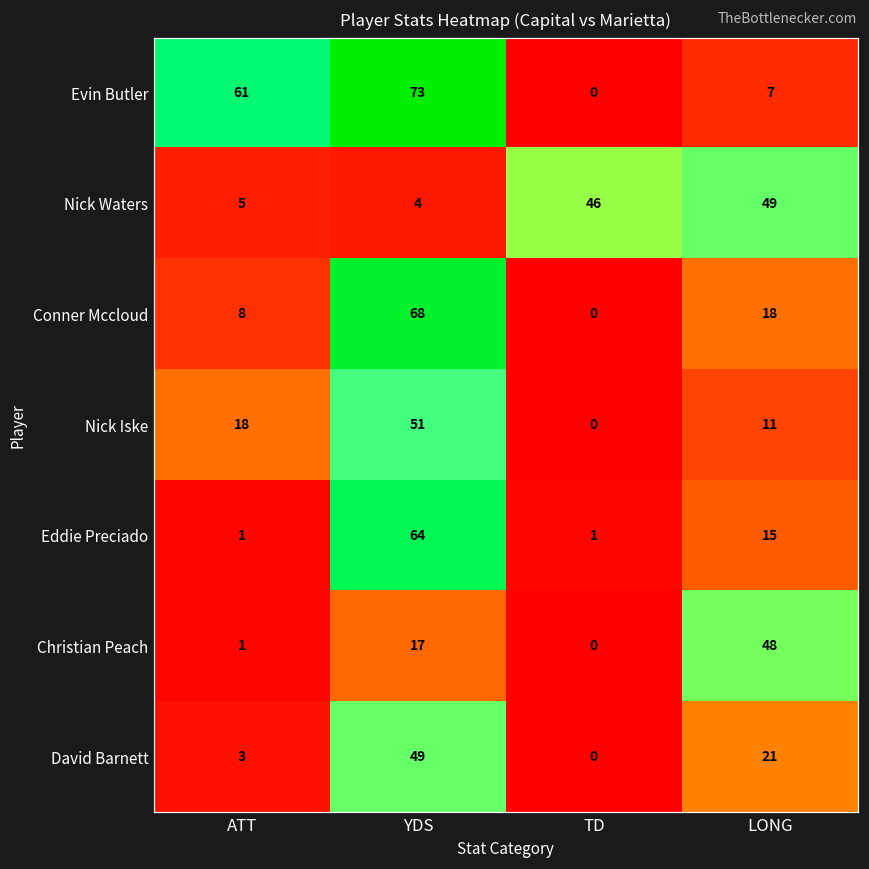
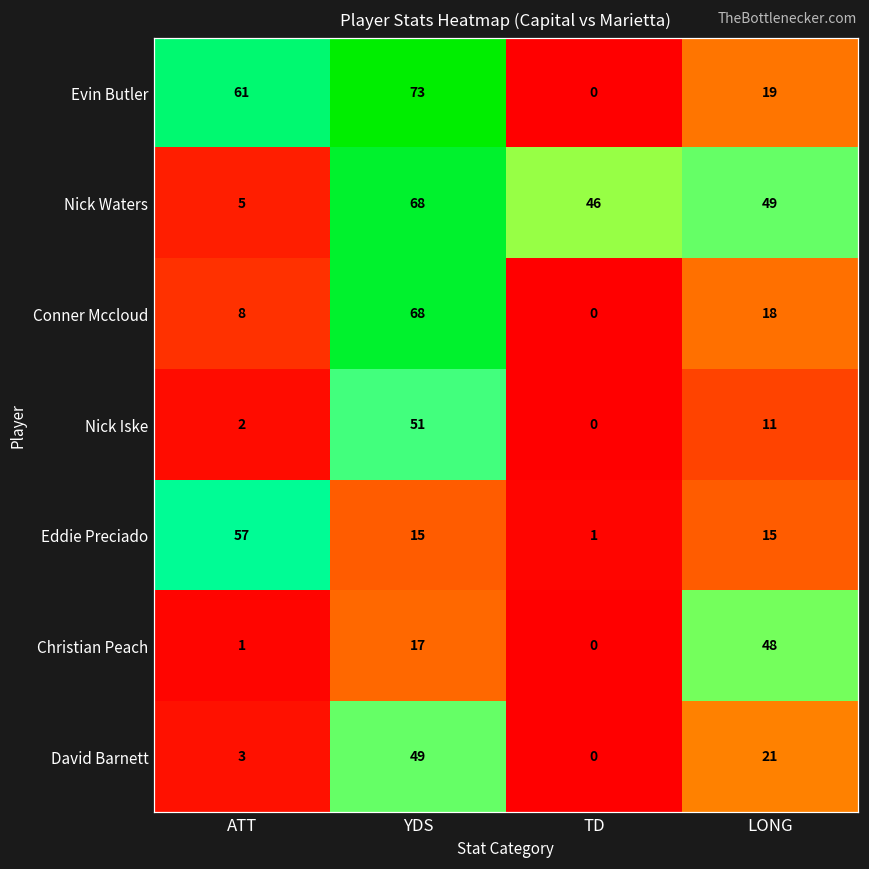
  {
    "Evin Butler": {
      "ATT": 61,
      "YDS": 73,
      "TD": 0,
-     "LONG": 7
+     "LONG": 19
    },
    "Nick Waters": {
      "ATT": 5,
-     "YDS": 4,
+     "YDS": 68,
      "TD": 46,
      "LONG": 49
    },
    "Conner Mccloud": {
      "ATT": 8,
      "YDS": 68,
      "TD": 0,
      "LONG": 18
    },
    "Nick Iske": {
-     "ATT": 18,
+     "ATT": 2,
      "YDS": 51,
      "TD": 0,
      "LONG": 11
    },
    "Eddie Preciado": {
-     "ATT": 1,
-     "YDS": 64,
+     "ATT": 57,
+     "YDS": 15,
      "TD": 1,
      "LONG": 15
    },
    "Christian Peach": {
      "ATT": 1,
      "YDS": 17,
      "TD": 0,
      "LONG": 48
    },
    "David Barnett": {
      "ATT": 3,
      "YDS": 49,
      "TD": 0,
      "LONG": 21
    }
  }
